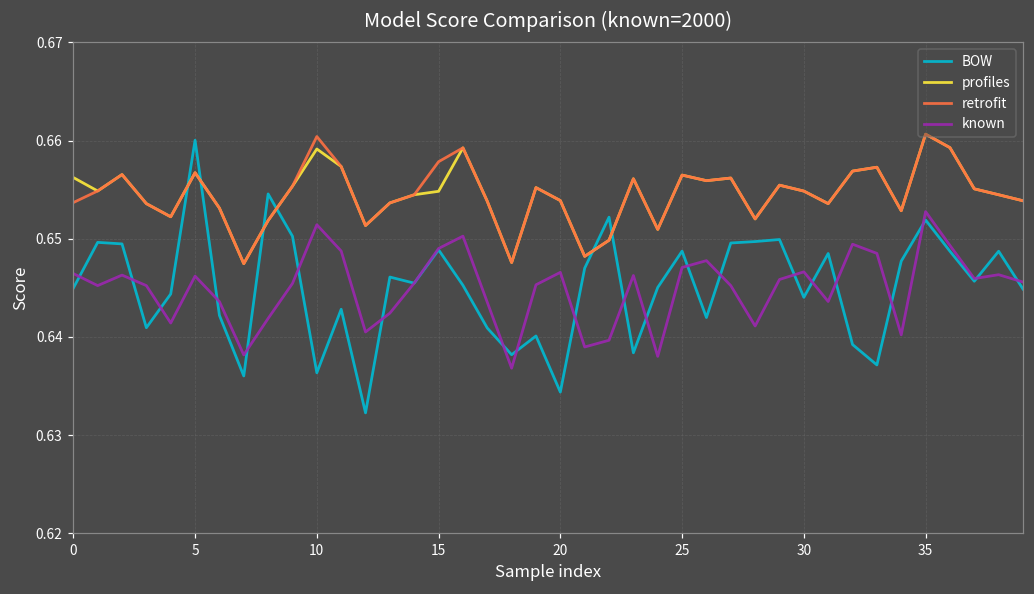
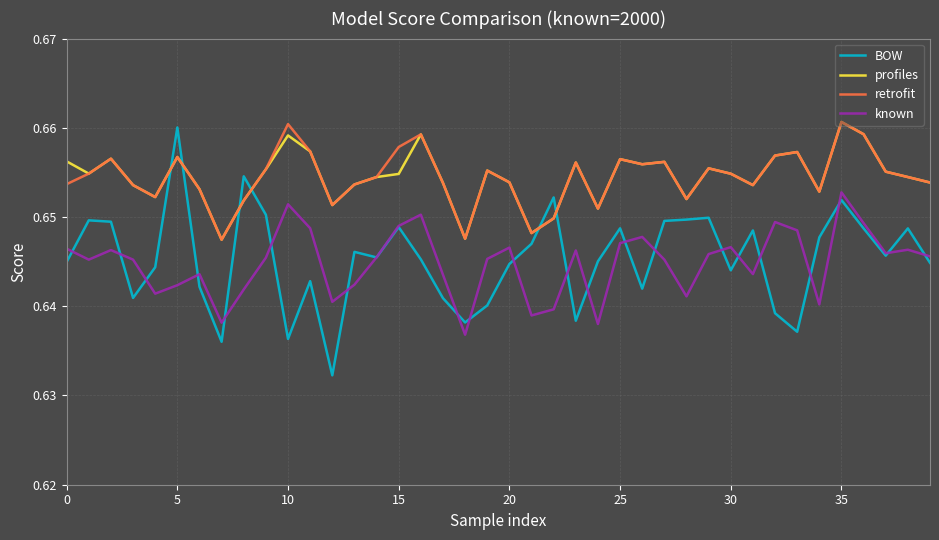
  {
    "BOW": {
      "0": 0.645,
      "5": 0.660,
      "10": 0.636,
-     "20": 0.634,
+     "20": 0.645,
      "25": 0.649,
      "30": 0.644,
      "35": 0.652
    },
    "profiles": {
      "0": 0.656,
      "10": 0.659,
      "15": 0.655
    },
    "retrofit": {
      "0": 0.654,
      "10": 0.660,
      "15": 0.658
    },
    "known": {
      "0": 0.646,
-     "5": 0.646,
+     "5": 0.642,
      "10": 0.651,
      "20": 0.647,
      "25": 0.647,
      "30": 0.647,
      "35": 0.653
    }
  }
